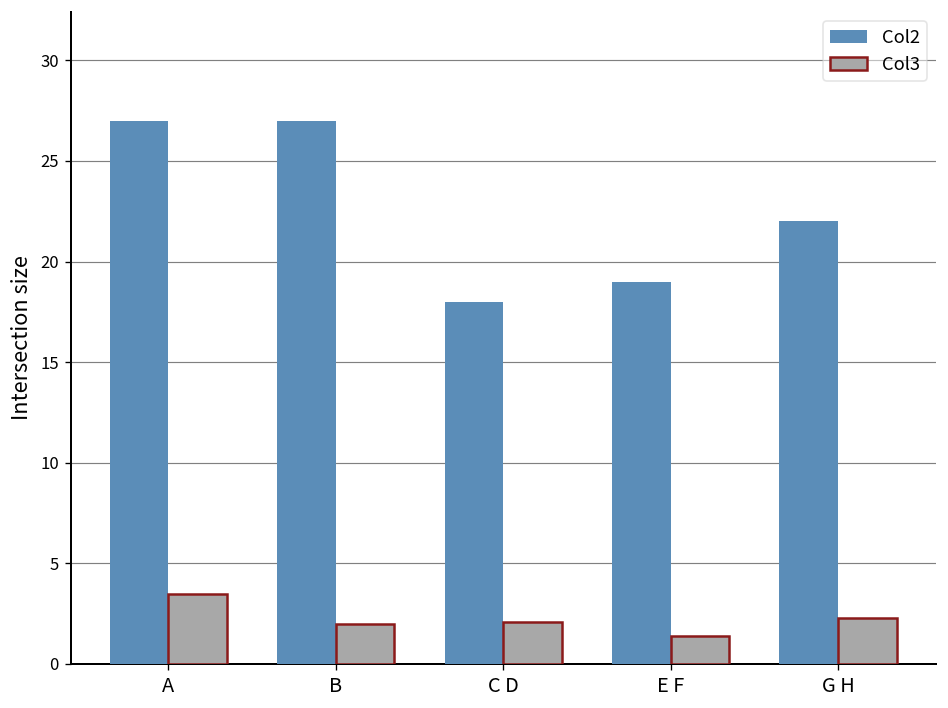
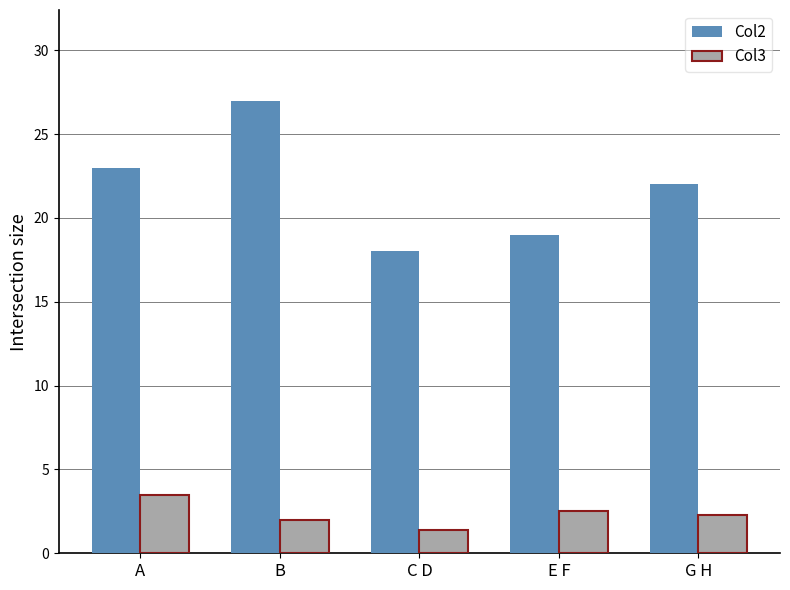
  {
    "Col2": {
-     "A": 27,
+     "A": 23,
      "B": 27,
      "C D": 18,
      "E F": 19,
      "G H": 22
    },
    "Col3": {
      "A": 3.5,
      "B": 2.0,
-     "C D": 2.1,
-     "E F": 1.4,
+     "C D": 1.4,
+     "E F": 2.5,
      "G H": 2.3
    }
  }
